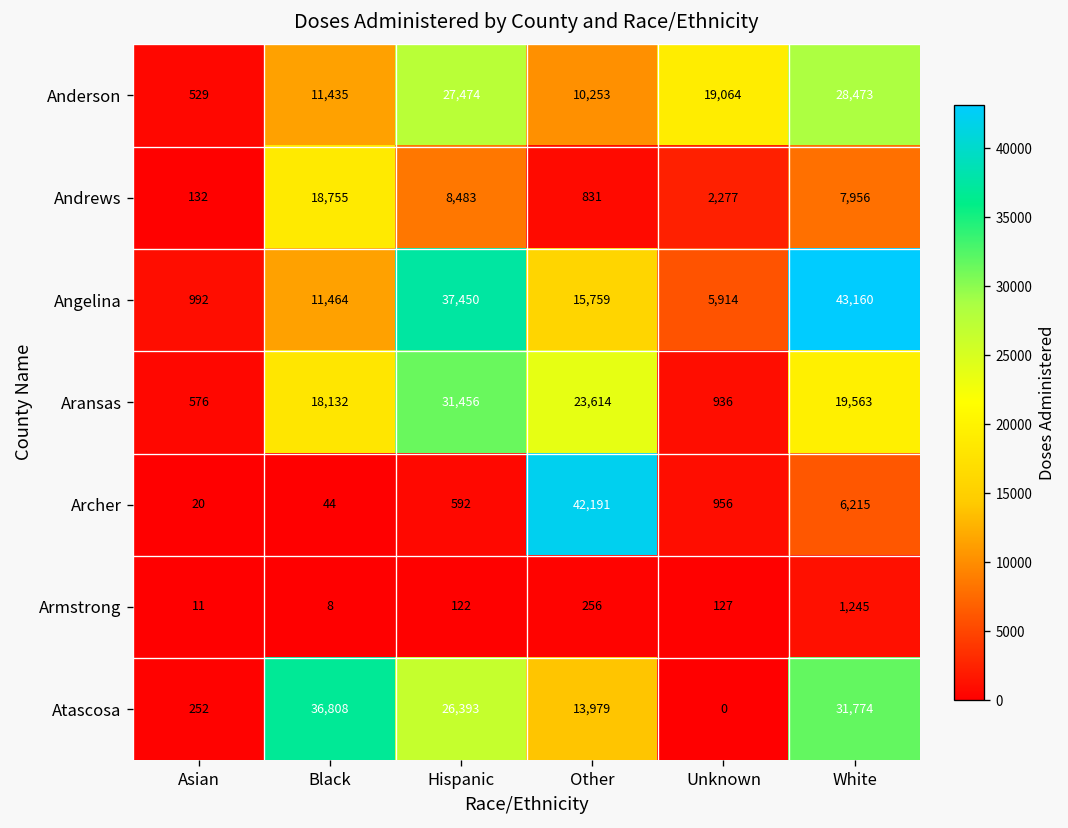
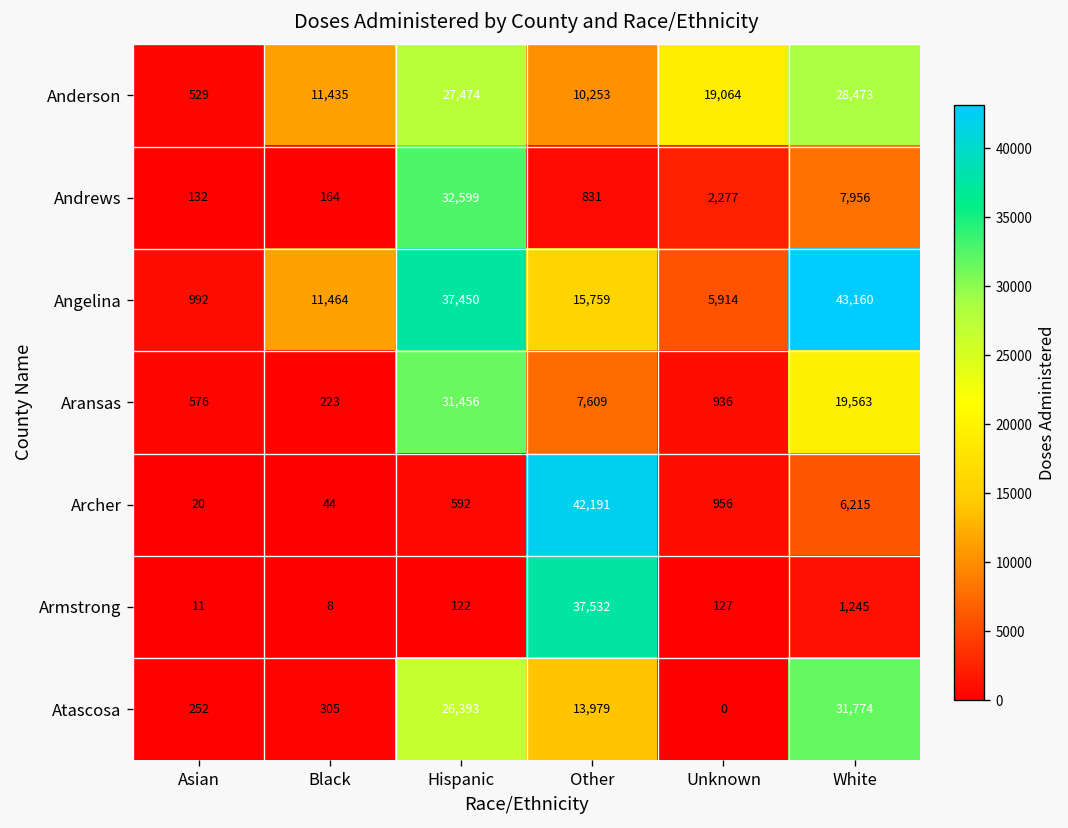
  {
    "Anderson": {
      "Asian": "529",
      "Black": "11,435",
      "Hispanic": "27,474",
      "Other": "10,253",
      "Unknown": "19,064",
      "White": "28,473"
    },
    "Andrews": {
      "Asian": "132",
-     "Black": "18,755",
-     "Hispanic": "8,483",
+     "Black": "164",
+     "Hispanic": "32,599",
      "Other": "831",
      "Unknown": "2,277",
      "White": "7,956"
    },
    "Angelina": {
      "Asian": "992",
      "Black": "11,464",
      "Hispanic": "37,450",
      "Other": "15,759",
      "Unknown": "5,914",
      "White": "43,160"
    },
    "Aransas": {
      "Asian": "576",
-     "Black": "18,132",
+     "Black": "223",
      "Hispanic": "31,456",
-     "Other": "23,614",
+     "Other": "7,609",
      "Unknown": "936",
      "White": "19,563"
    },
    "Archer": {
      "Asian": "20",
      "Black": "44",
      "Hispanic": "592",
      "Other": "42,191",
      "Unknown": "956",
      "White": "6,215"
    },
    "Armstrong": {
      "Asian": "11",
      "Black": "8",
      "Hispanic": "122",
-     "Other": "256",
+     "Other": "37,532",
      "Unknown": "127",
      "White": "1,245"
    },
    "Atascosa": {
      "Asian": "252",
-     "Black": "36,808",
+     "Black": "305",
      "Hispanic": "26,393",
      "Other": "13,979",
      "Unknown": "0",
      "White": "31,774"
    }
  }
